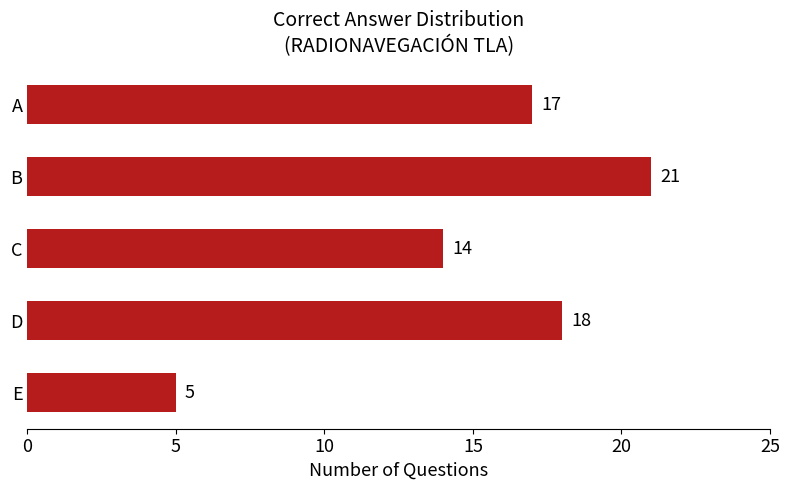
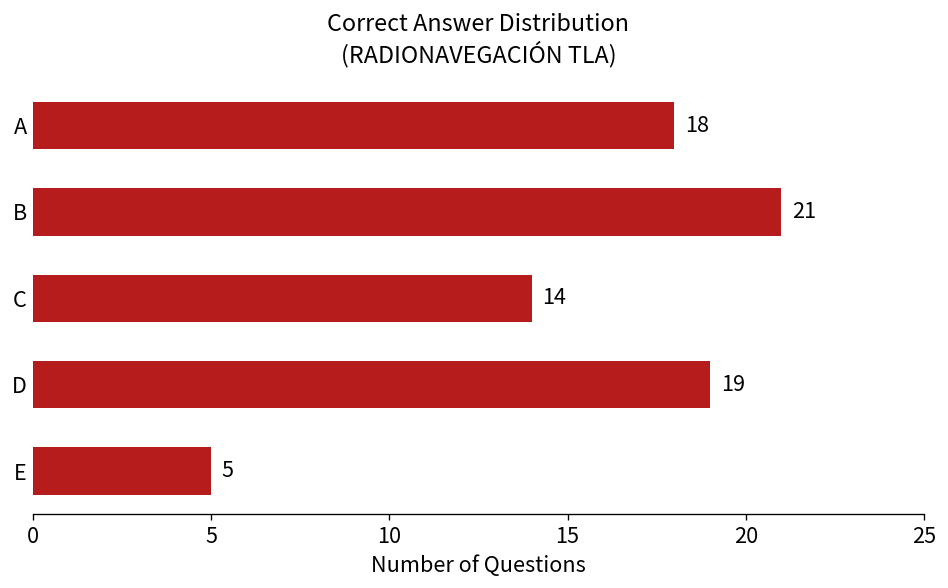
  {
-   "A": 17,
+   "A": 18,
    "B": 21,
    "C": 14,
-   "D": 18,
+   "D": 19,
    "E": 5
  }
